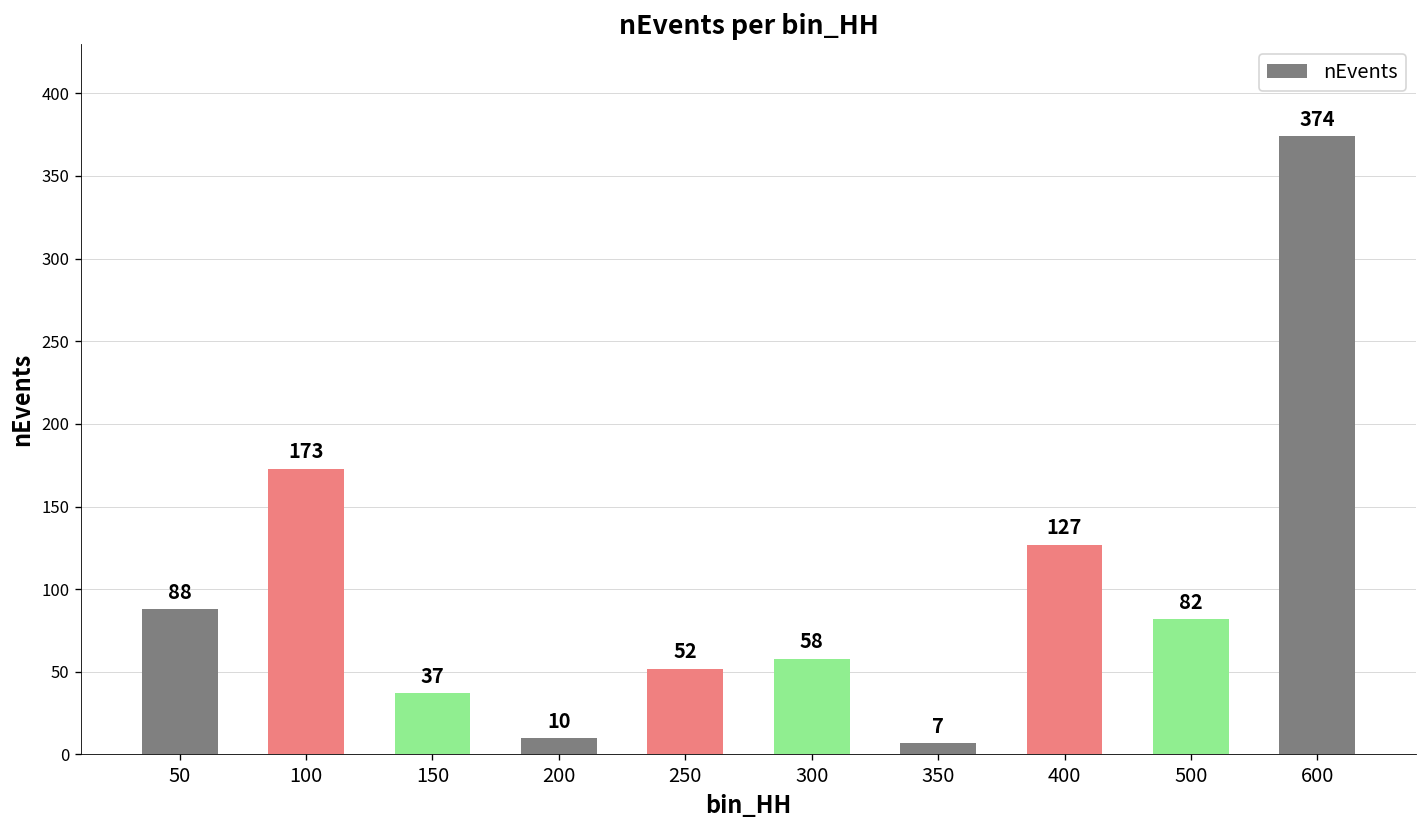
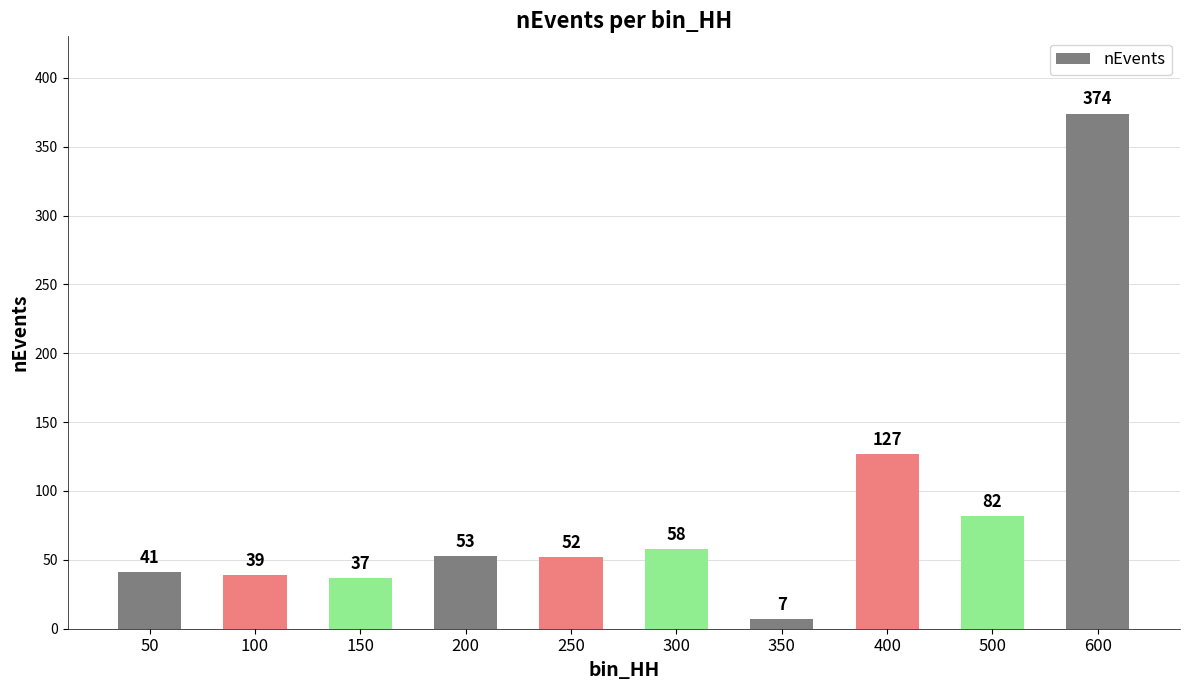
  {
-   "50": 88,
-   "100": 173,
+   "50": 41,
+   "100": 39,
    "150": 37,
-   "200": 10,
+   "200": 53,
    "250": 52,
    "300": 58,
    "350": 7,
    "400": 127,
    "500": 82,
    "600": 374
  }
